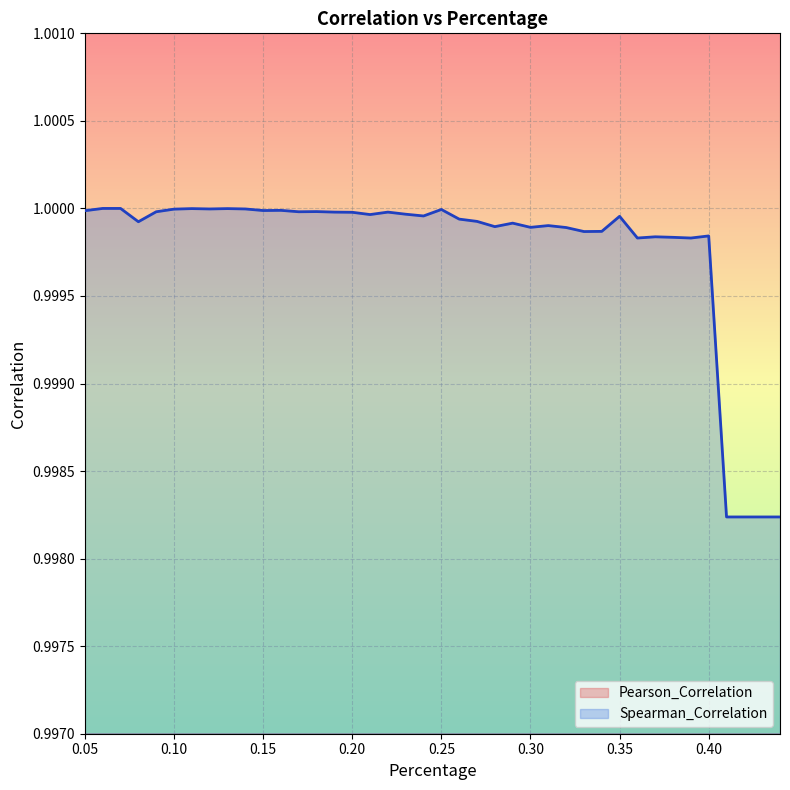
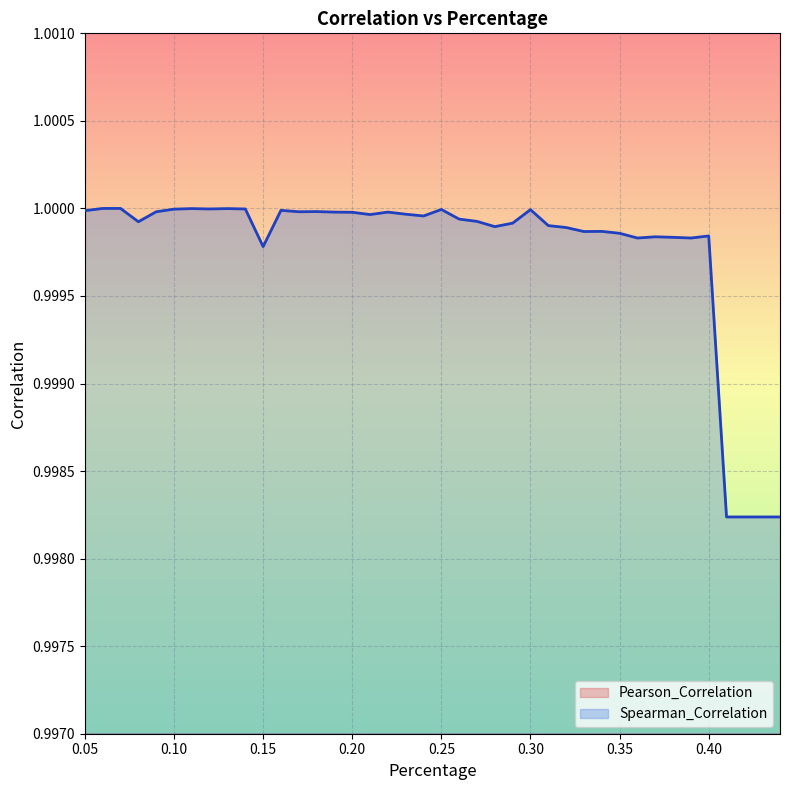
  {
    "Spearman_Correlation": {
      "0.05": 0.99999,
      "0.10": 1.00000,
-     "0.15": 0.99999,
+     "0.15": 0.99978,
      "0.20": 0.99998,
      "0.25": 0.99999,
-     "0.30": 0.99989,
-     "0.35": 0.99996,
+     "0.30": 0.99999,
+     "0.35": 0.99986,
      "0.40": 0.99984
    }
  }
